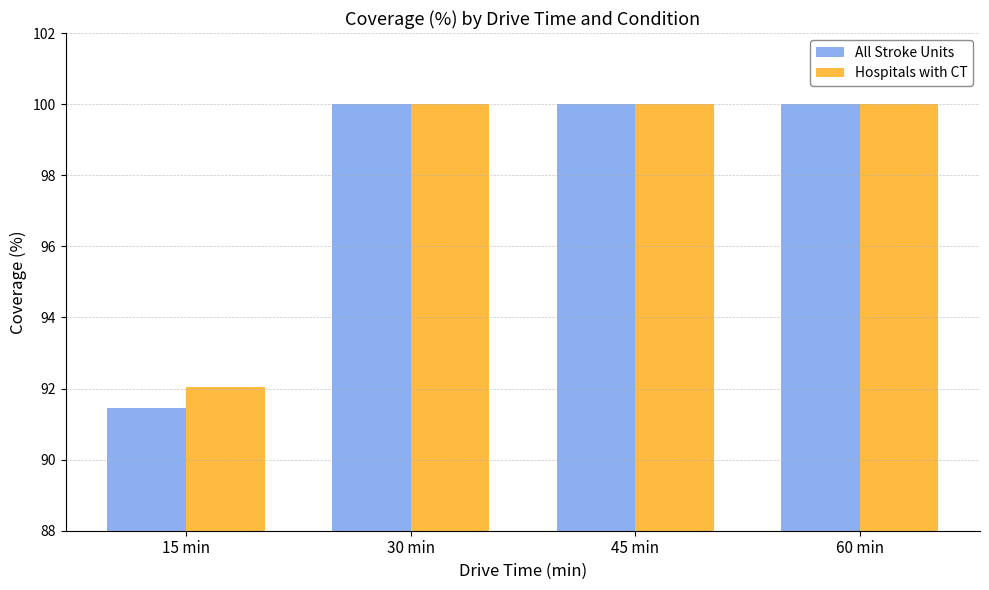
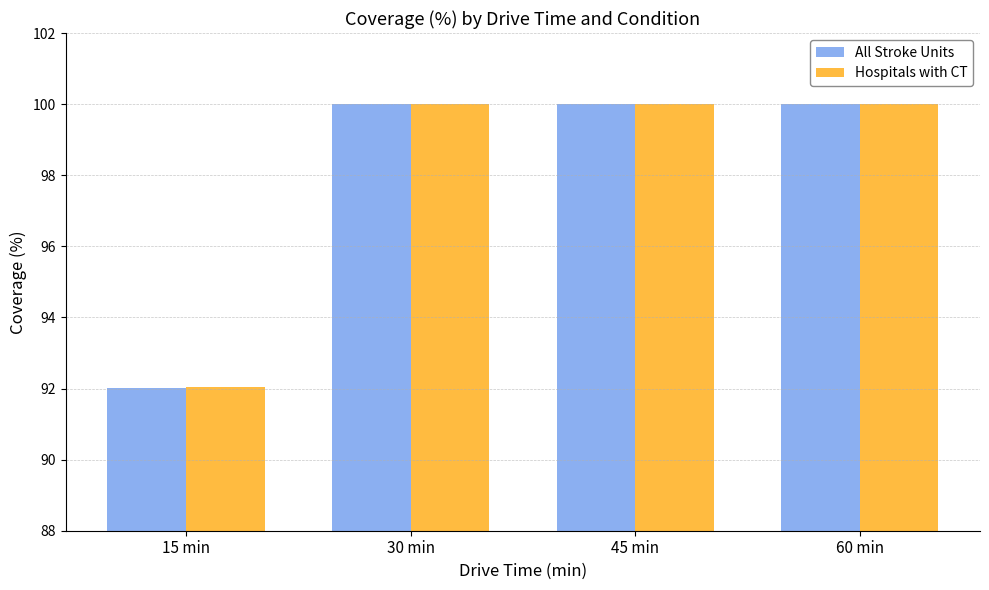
  {
    "All Stroke Units": {
-     "15 min": 91.5,
+     "15 min": 92.0,
      "30 min": 100.0,
      "45 min": 100.0,
      "60 min": 100.0
    },
    "Hospitals with CT": {
      "15 min": 92.1,
      "30 min": 100.0,
      "45 min": 100.0,
      "60 min": 100.0
    }
  }
